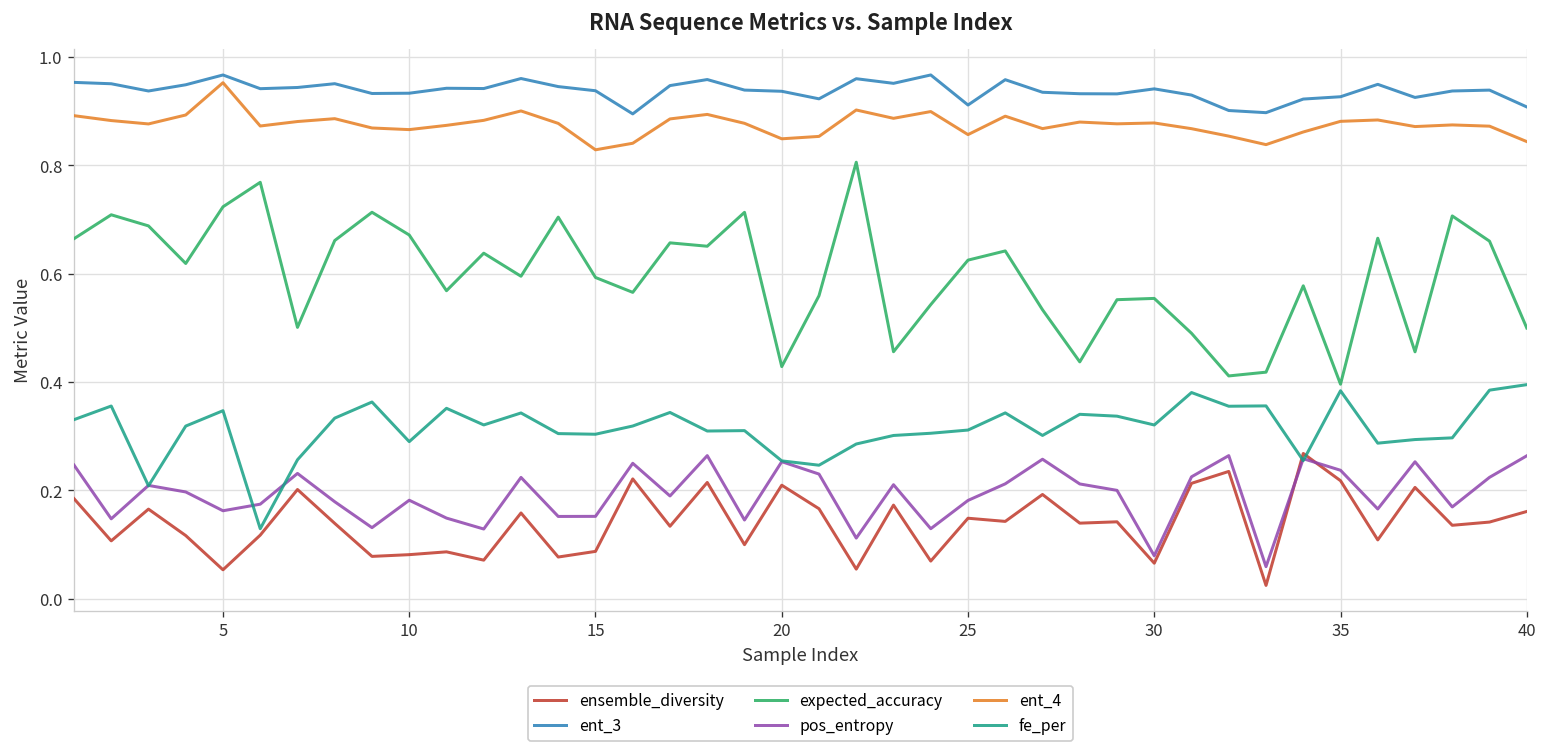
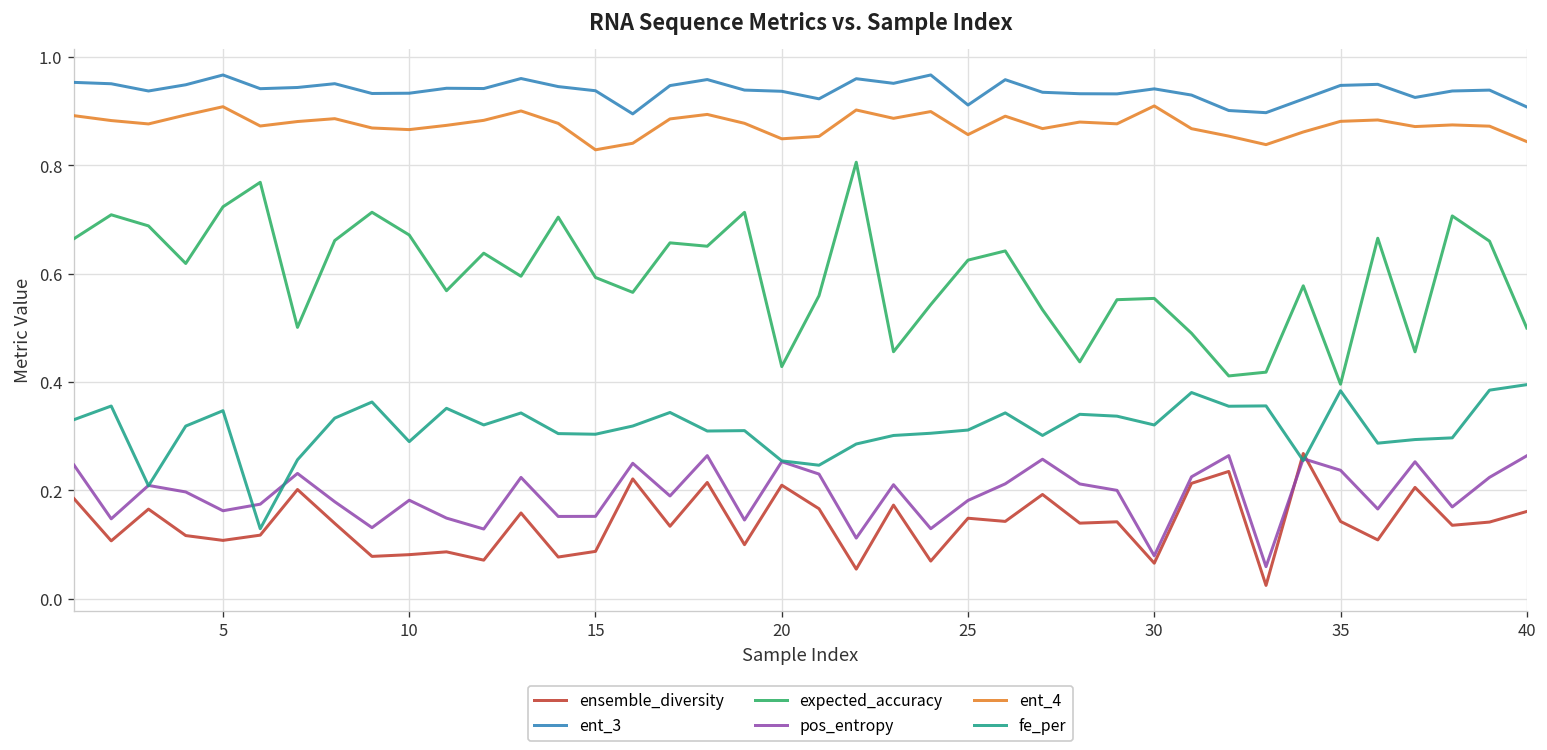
  {
    "ensemble_diversity": {
-     "5": 0.05,
+     "5": 0.11,
      "10": 0.08,
      "15": 0.09,
      "20": 0.21,
      "25": 0.15,
      "30": 0.07,
-     "35": 0.22,
+     "35": 0.14,
      "40": 0.16
    },
    "ent_3": {
      "5": 0.97,
      "10": 0.93,
      "15": 0.94,
      "20": 0.94,
      "25": 0.91,
      "30": 0.94,
-     "35": 0.93,
+     "35": 0.95,
      "40": 0.91
    },
    "pos_entropy": {
      "5": 0.16,
      "10": 0.18,
      "15": 0.15,
      "25": 0.18,
      "30": 0.08,
      "35": 0.24,
      "40": 0.26
    },
    "ent_4": {
-     "5": 0.95,
+     "5": 0.91,
      "10": 0.87,
      "15": 0.83,
      "20": 0.85,
      "25": 0.86,
-     "30": 0.88,
+     "30": 0.91,
      "35": 0.88,
      "40": 0.84
    }
  }
